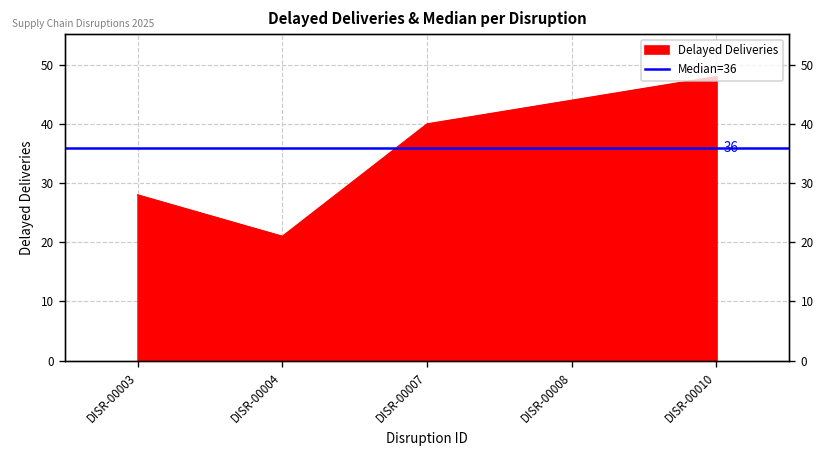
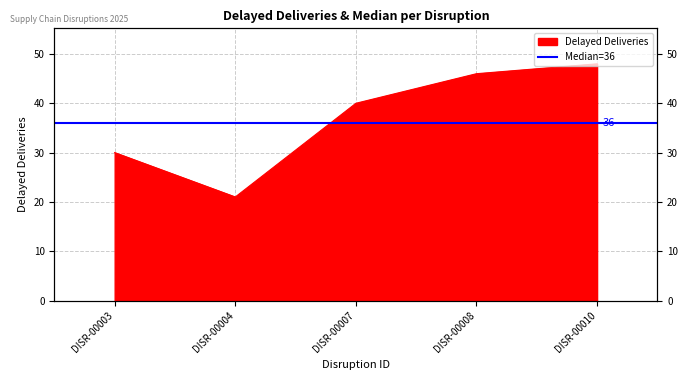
  {
-   "DISR-00003": 28,
+   "DISR-00003": 30,
    "DISR-00004": 21,
    "DISR-00007": 40,
-   "DISR-00008": 44
+   "DISR-00008": 46
  }
